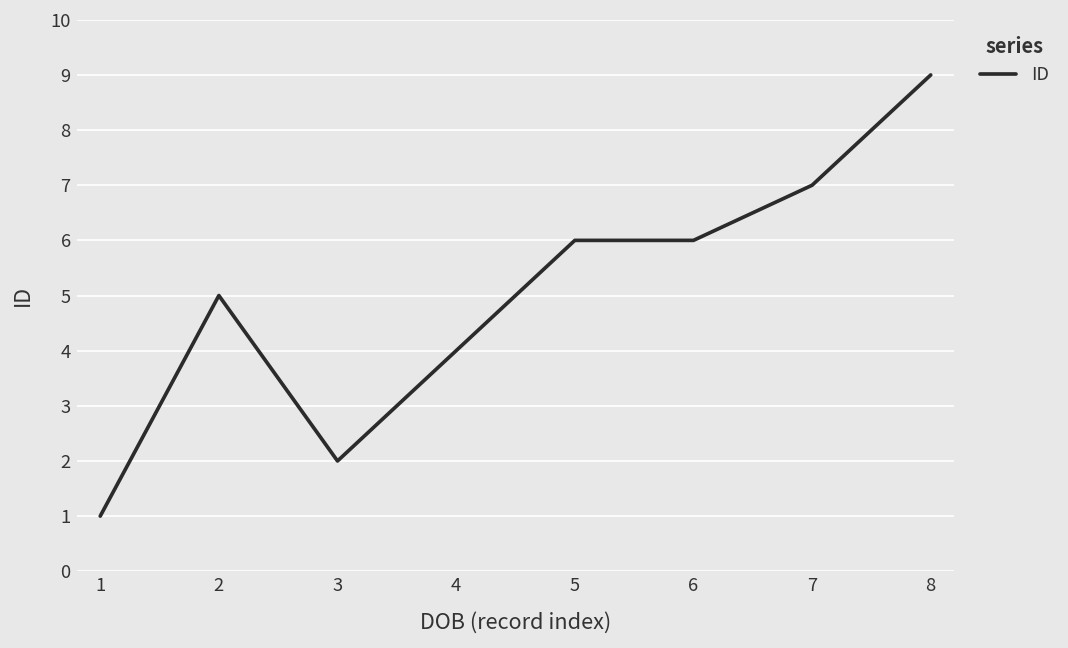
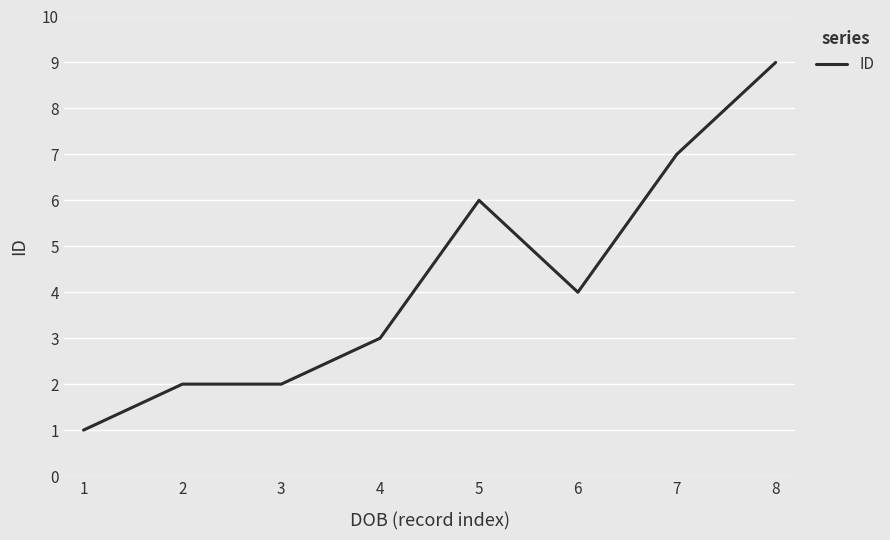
  {
    "1": 1,
-   "2": 5,
+   "2": 2,
    "3": 2,
-   "4": 4,
+   "4": 3,
    "5": 6,
-   "6": 6,
+   "6": 4,
    "7": 7,
    "8": 9
  }
